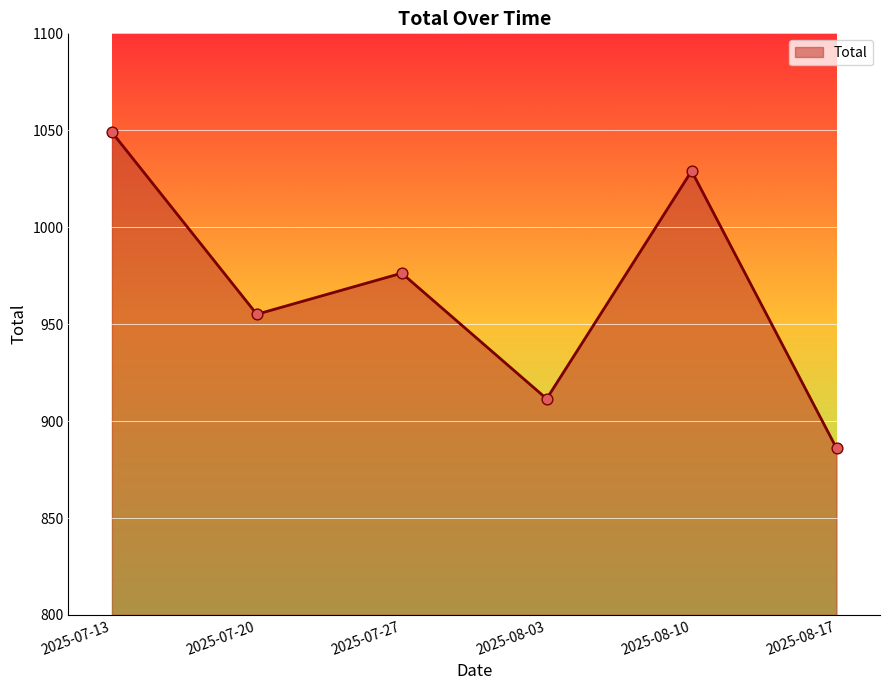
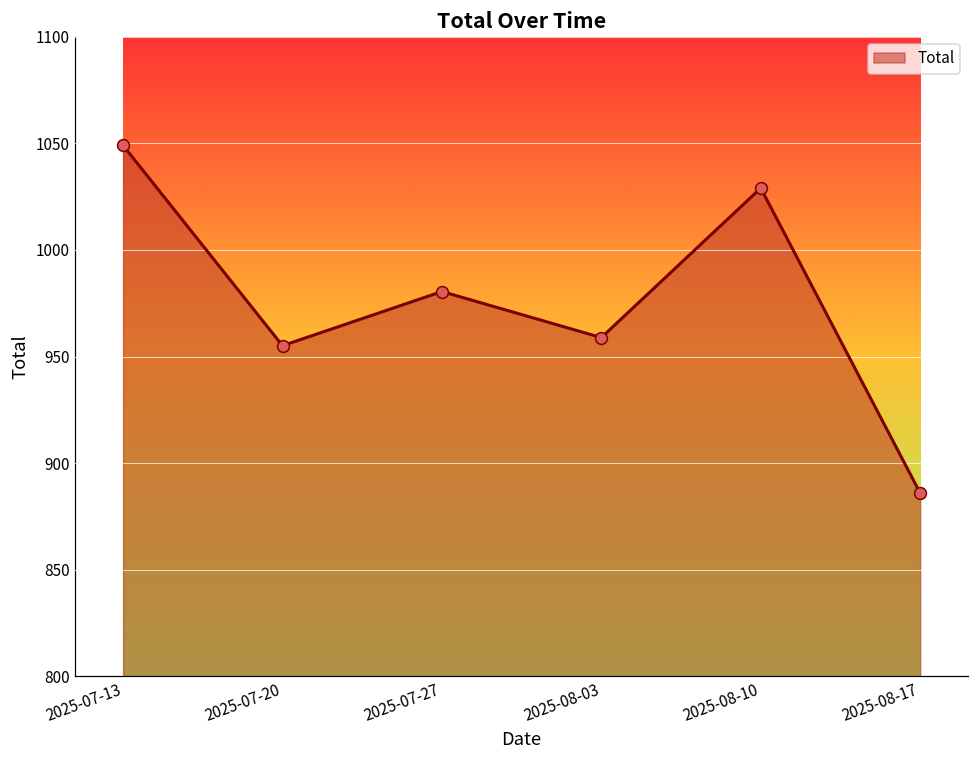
  {
    "2025-07-13": 1049,
    "2025-07-20": 955,
-   "2025-07-27": 976,
-   "2025-08-03": 912,
+   "2025-07-27": 981,
+   "2025-08-03": 959,
    "2025-08-10": 1029,
    "2025-08-17": 886
  }
